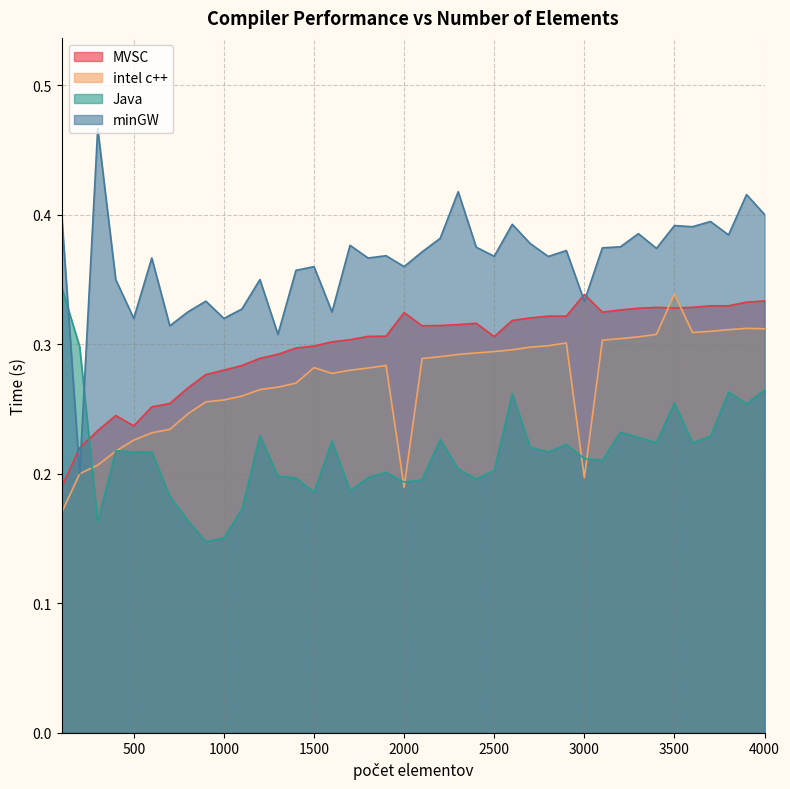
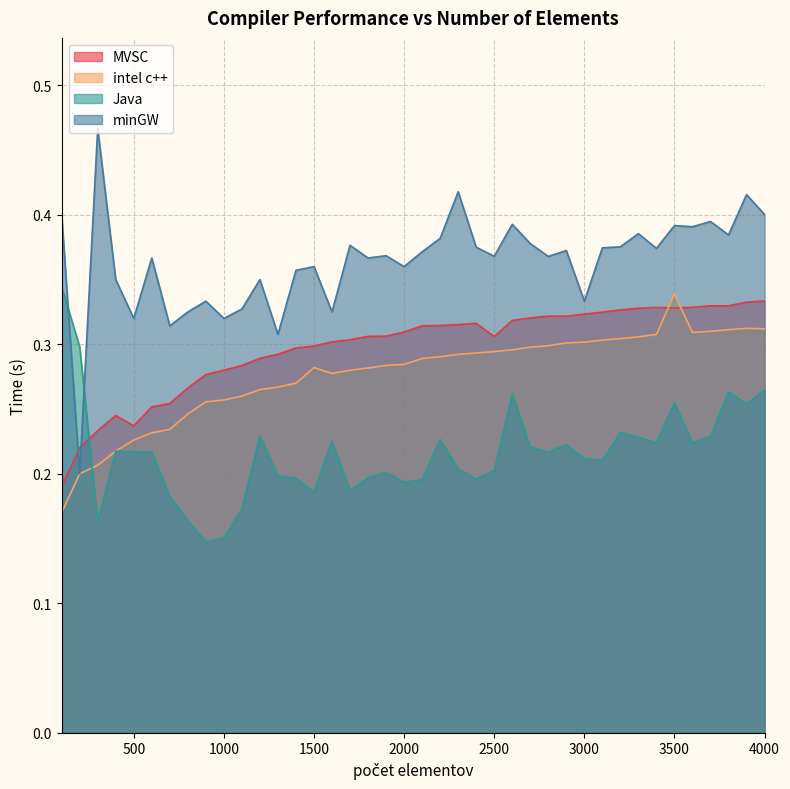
  {
    "MVSC": {
      "500": 0.237,
      "1000": 0.280,
      "1500": 0.299,
-     "2000": 0.325,
+     "2000": 0.310,
      "2500": 0.306,
-     "3000": 0.339,
+     "3000": 0.323,
      "3500": 0.328,
      "4000": 0.334
    },
    "intel c++": {
      "500": 0.226,
      "1000": 0.257,
      "1500": 0.282,
-     "2000": 0.190,
+     "2000": 0.285,
      "2500": 0.294,
-     "3000": 0.197,
+     "3000": 0.302,
      "3500": 0.339,
      "4000": 0.312
    }
  }
